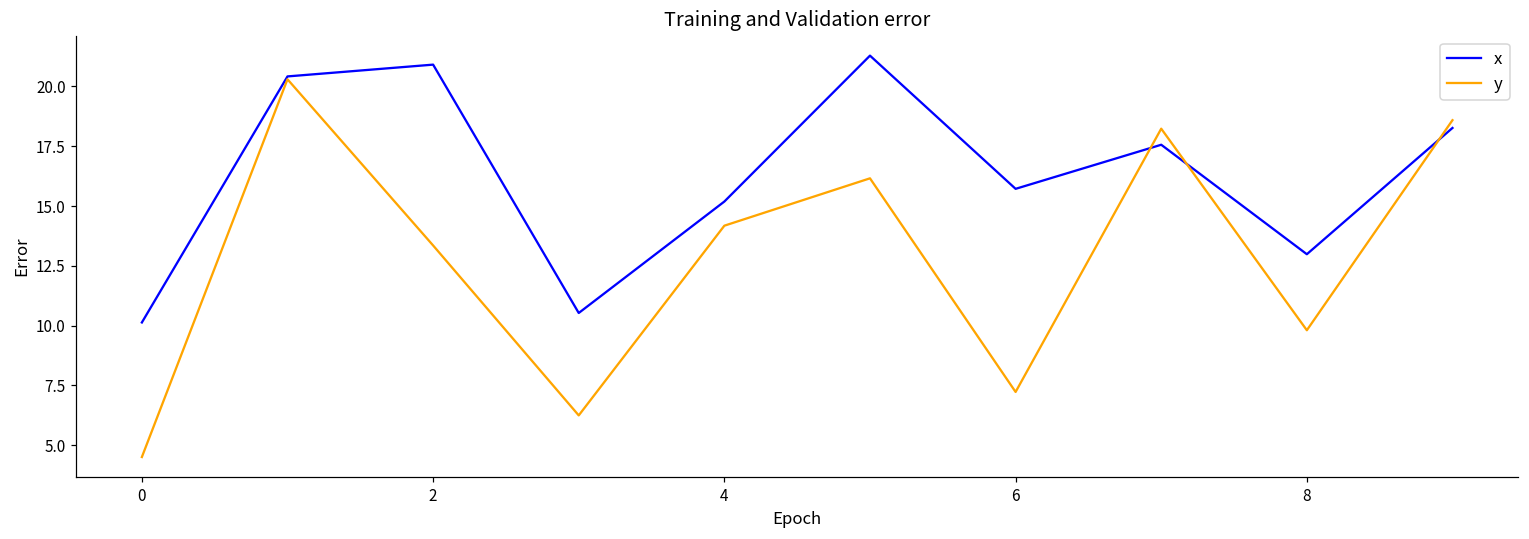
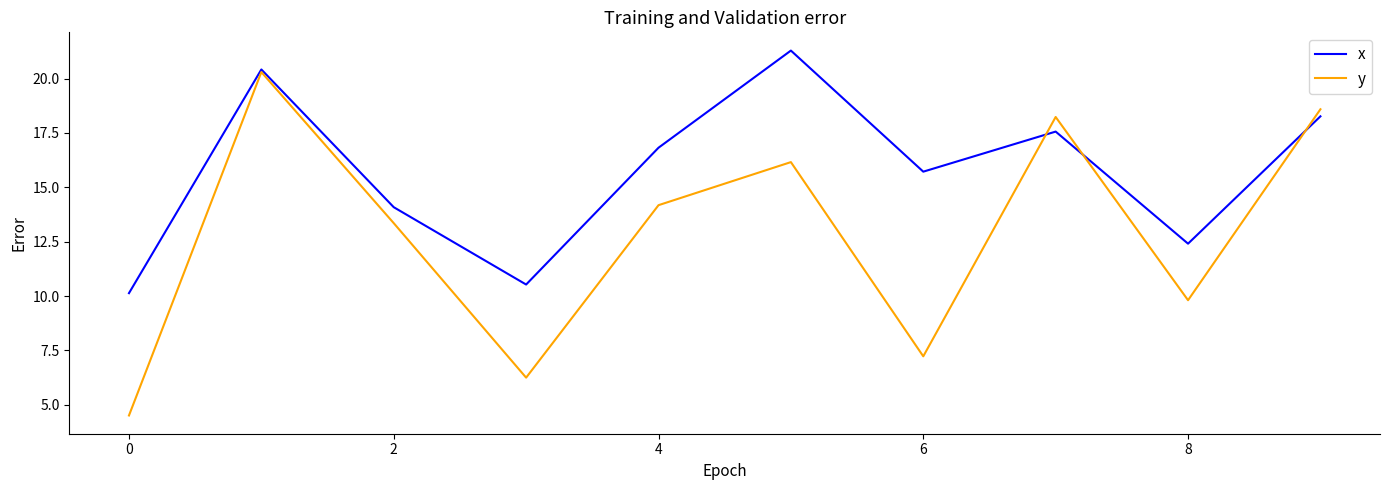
  {
    "x": {
      "0": 10.1,
-     "2": 20.9,
-     "4": 15.2,
+     "2": 14.1,
+     "4": 16.8,
      "6": 15.7,
-     "8": 13.0
+     "8": 12.4
    },
    "y": {
      "0": 4.5,
      "2": 13.4,
      "4": 14.2,
      "6": 7.2,
      "8": 9.8
    }
  }
